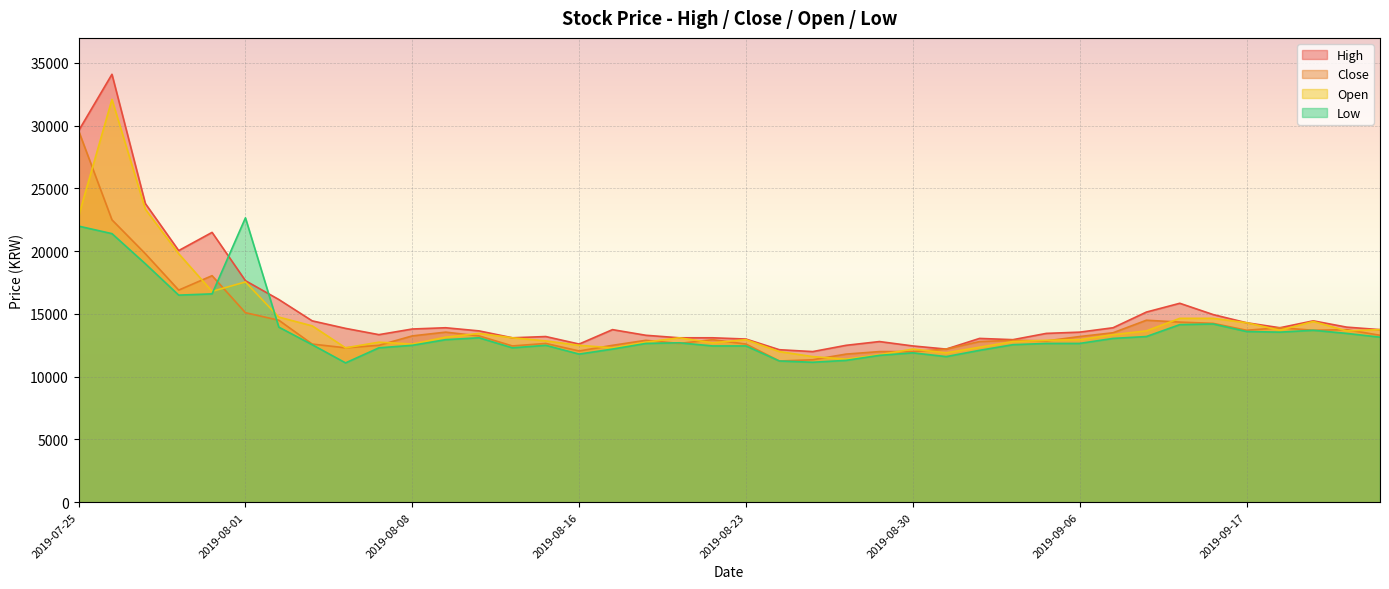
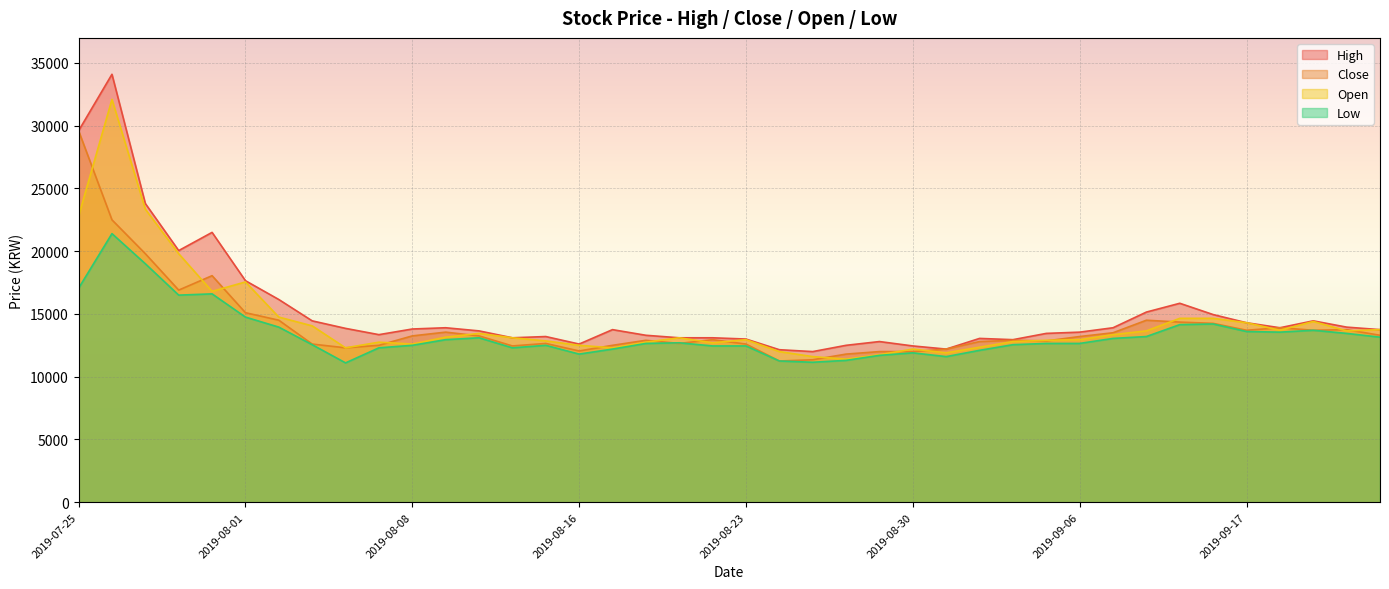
  {
    "Low": {
-     "2019-07-25": 22000,
-     "2019-08-01": 22700,
+     "2019-07-25": 17100,
+     "2019-08-01": 14800,
      "2019-08-16": 11800,
      "2019-09-06": 12700
    }
  }
